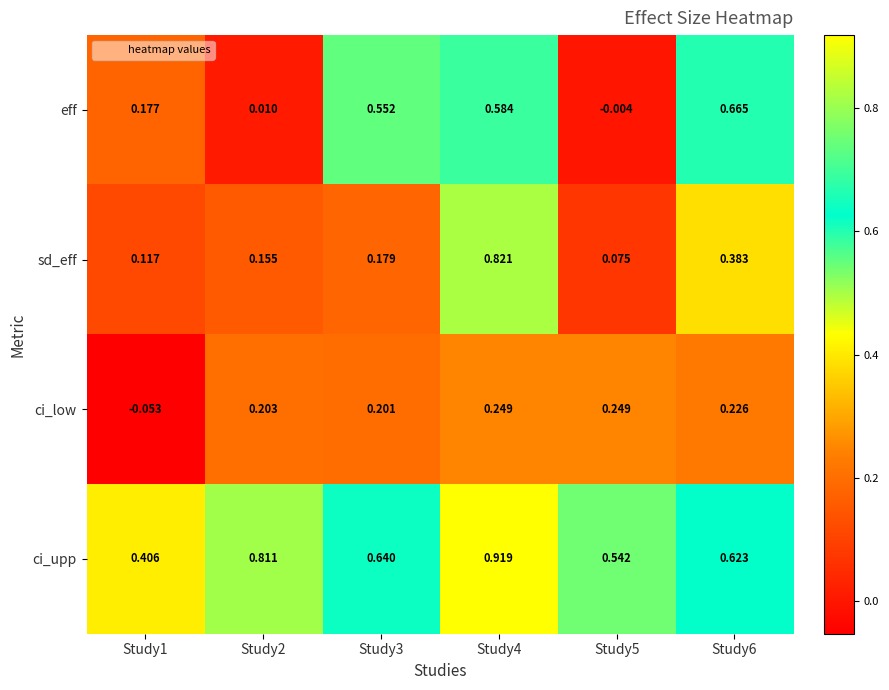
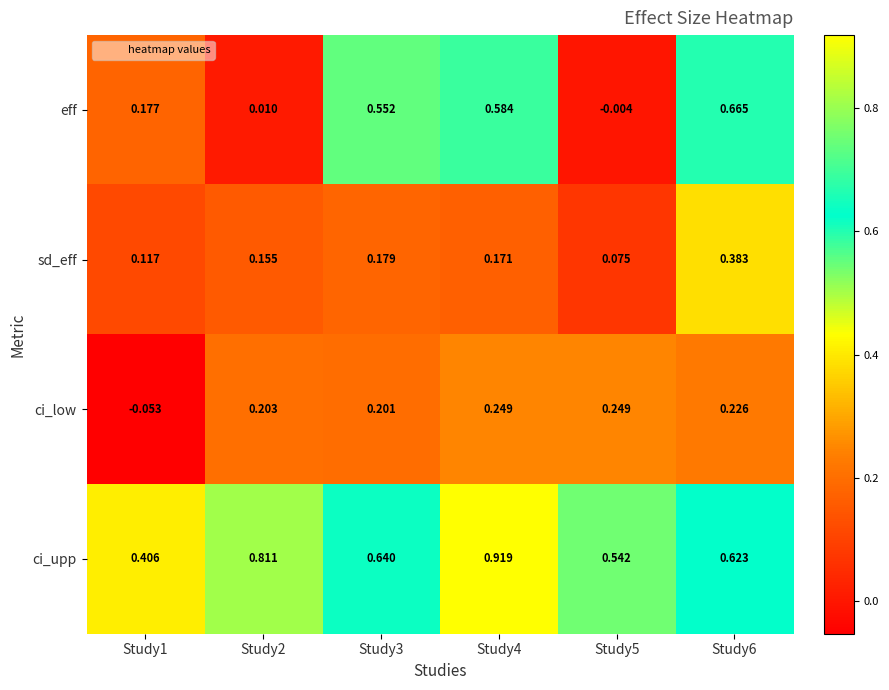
  {
    "eff": {
      "Study1": 0.177,
      "Study2": 0.010,
      "Study3": 0.552,
      "Study4": 0.584,
      "Study5": -0.004,
      "Study6": 0.665
    },
    "sd_eff": {
      "Study1": 0.117,
      "Study2": 0.155,
      "Study3": 0.179,
-     "Study4": 0.821,
+     "Study4": 0.171,
      "Study5": 0.075,
      "Study6": 0.383
    },
    "ci_low": {
      "Study1": -0.053,
      "Study2": 0.203,
      "Study3": 0.201,
      "Study4": 0.249,
      "Study5": 0.249,
      "Study6": 0.226
    },
    "ci_upp": {
      "Study1": 0.406,
      "Study2": 0.811,
      "Study3": 0.640,
      "Study4": 0.919,
      "Study5": 0.542,
      "Study6": 0.623
    }
  }
